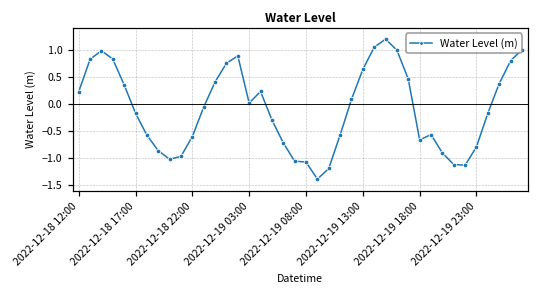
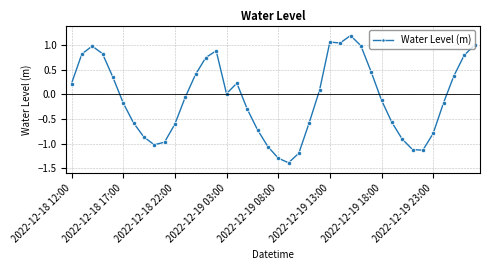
  {
    "2022-12-18 12:00": 0.2,
    "2022-12-18 17:00": -0.2,
    "2022-12-18 22:00": -0.6,
    "2022-12-19 03:00": 0.0,
-   "2022-12-19 08:00": -1.1,
-   "2022-12-19 13:00": 0.6,
-   "2022-12-19 18:00": -0.7,
+   "2022-12-19 08:00": -1.3,
+   "2022-12-19 13:00": 1.1,
+   "2022-12-19 18:00": -0.1,
    "2022-12-19 23:00": -0.8
  }
